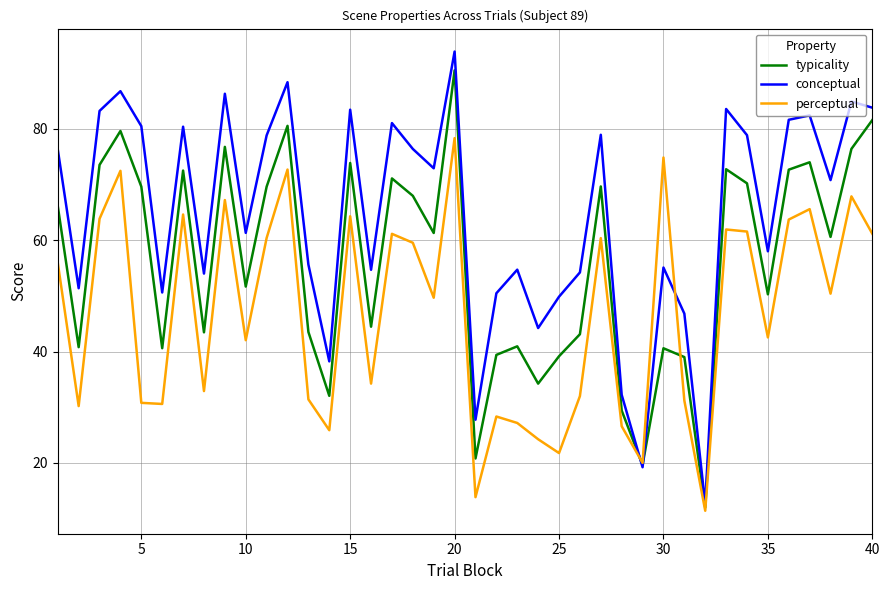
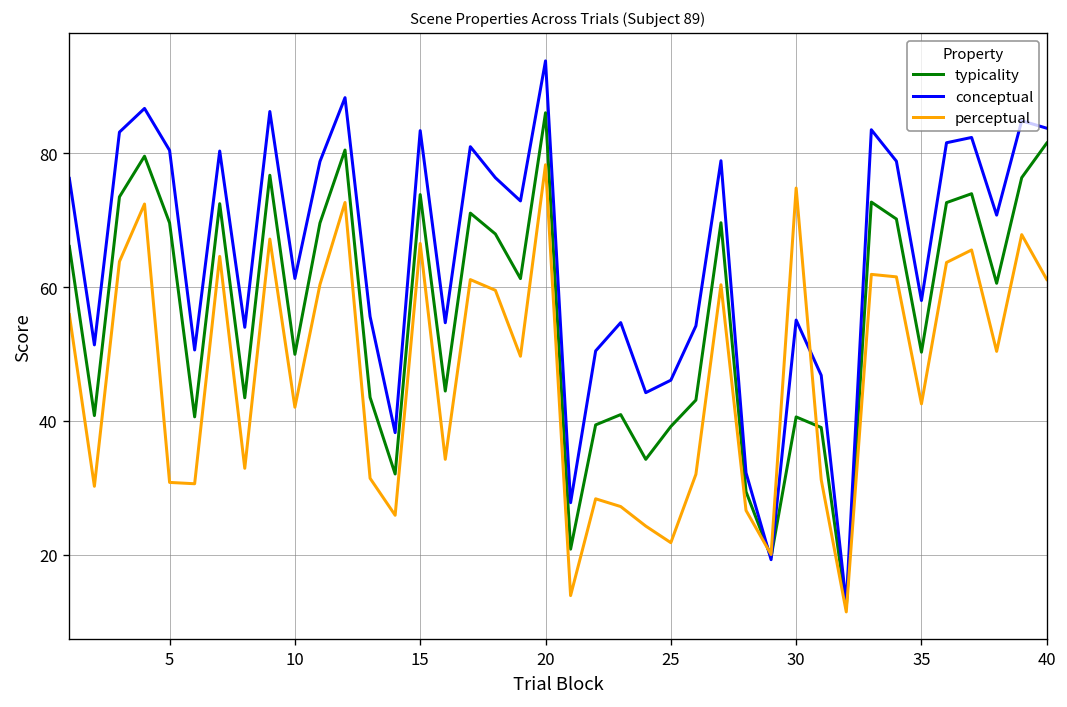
  {
    "typicality": {
      "5": 70,
-     "10": 52,
+     "10": 50,
      "15": 74,
-     "20": 90,
+     "20": 86,
      "25": 39,
      "30": 41,
      "35": 50,
      "40": 82
    },
    "conceptual": {
      "5": 80,
      "10": 61,
      "15": 83,
      "20": 94,
-     "25": 50,
+     "25": 46,
      "30": 55,
      "35": 58,
      "40": 84
    },
    "perceptual": {
      "5": 31,
      "10": 42,
-     "15": 64,
+     "15": 67,
      "20": 78,
      "25": 22,
      "30": 75,
      "35": 43,
      "40": 61
    }
  }
